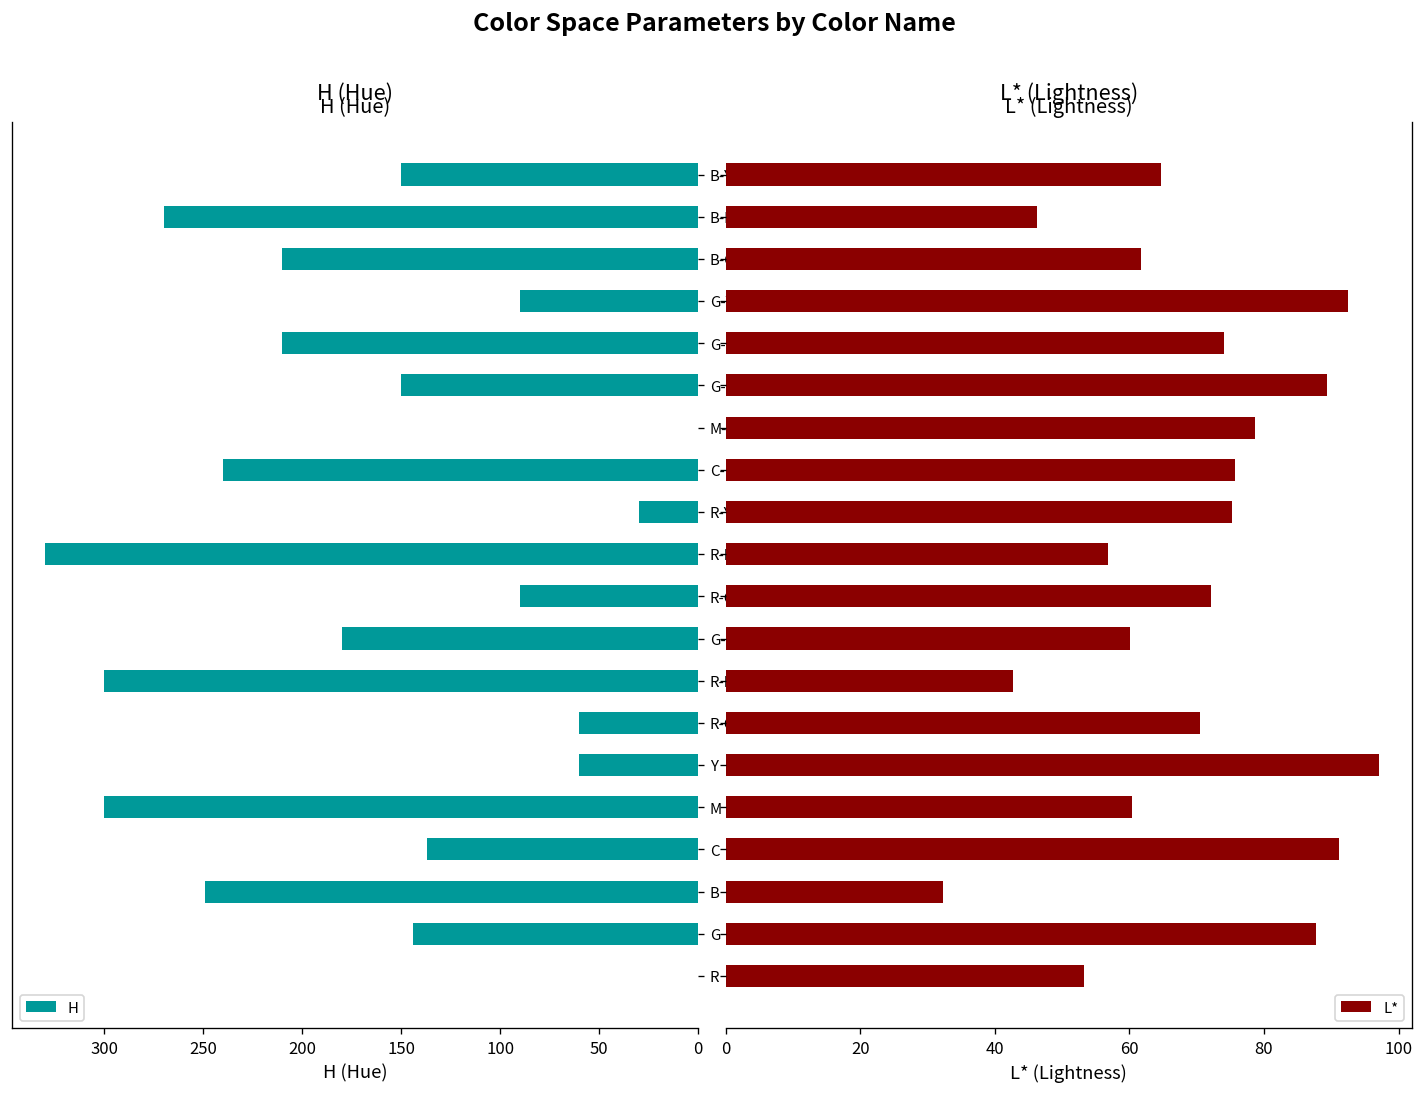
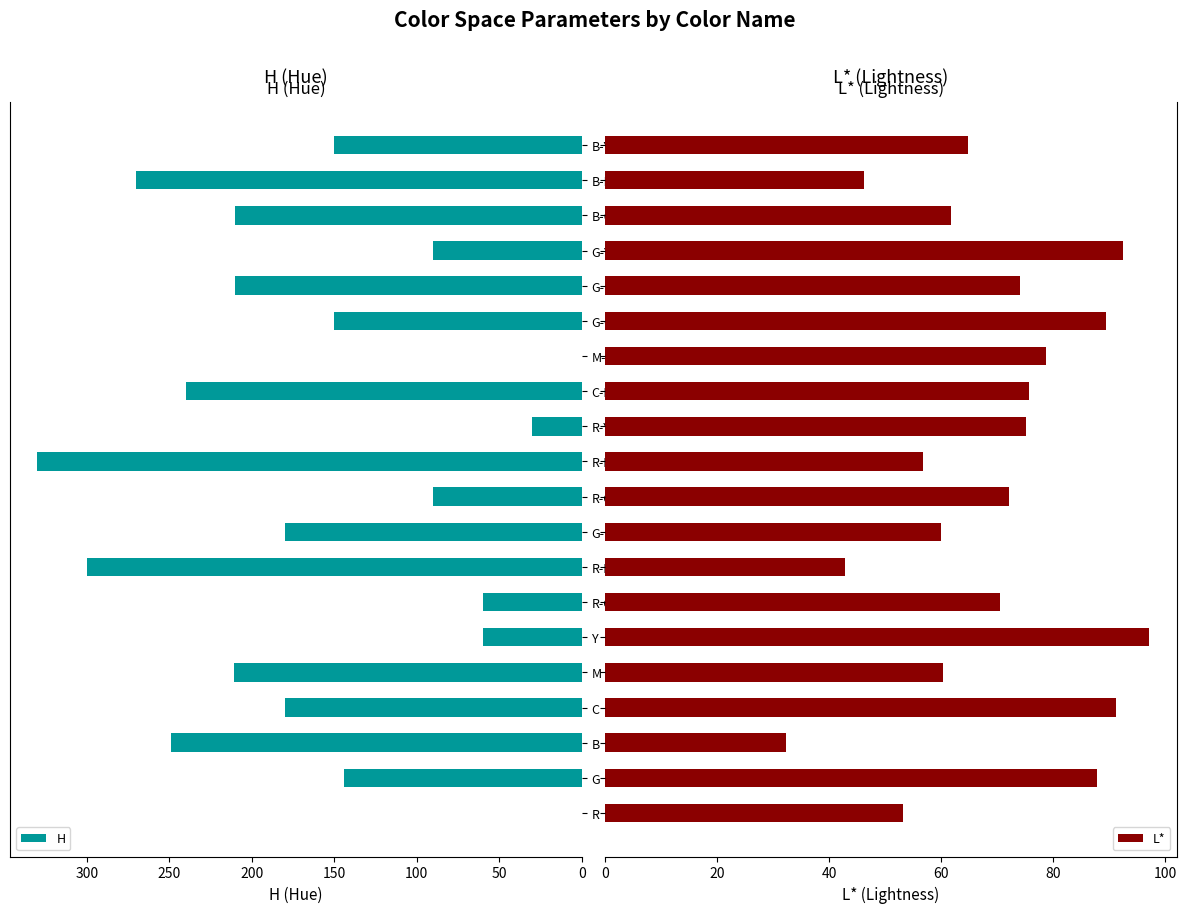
  {
    "H (Hue)": {
      "Y": 60,
-     "M": 300,
-     "C": 137,
+     "M": 211,
+     "C": 180,
      "B": 249,
      "G": 144,
      "R": 0
    }
  }
